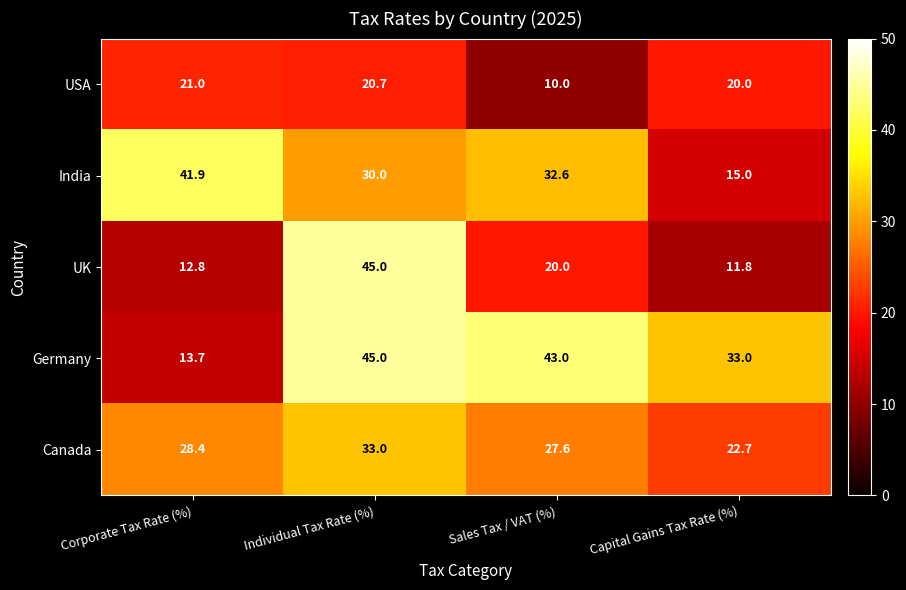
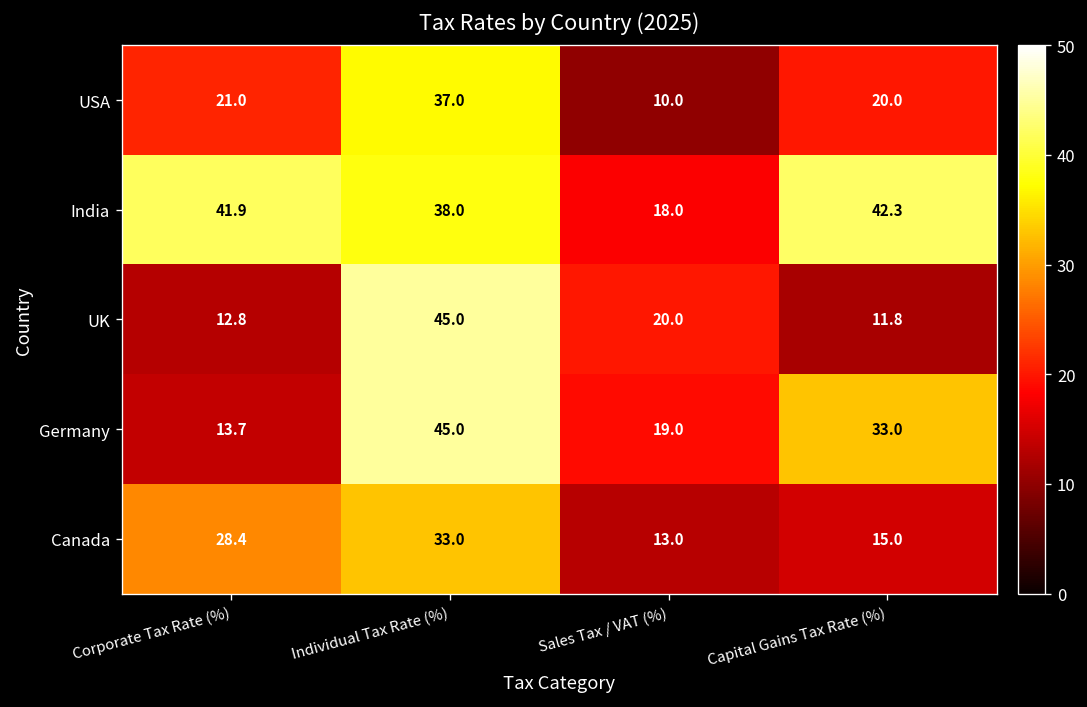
  {
    "USA": {
      "Corporate Tax Rate (%)": 21.0,
-     "Individual Tax Rate (%)": 20.7,
+     "Individual Tax Rate (%)": 37.0,
      "Sales Tax / VAT (%)": 10.0,
      "Capital Gains Tax Rate (%)": 20.0
    },
    "India": {
      "Corporate Tax Rate (%)": 41.9,
-     "Individual Tax Rate (%)": 30.0,
-     "Sales Tax / VAT (%)": 32.6,
-     "Capital Gains Tax Rate (%)": 15.0
+     "Individual Tax Rate (%)": 38.0,
+     "Sales Tax / VAT (%)": 18.0,
+     "Capital Gains Tax Rate (%)": 42.3
    },
    "UK": {
      "Corporate Tax Rate (%)": 12.8,
      "Individual Tax Rate (%)": 45.0,
      "Sales Tax / VAT (%)": 20.0,
      "Capital Gains Tax Rate (%)": 11.8
    },
    "Germany": {
      "Corporate Tax Rate (%)": 13.7,
      "Individual Tax Rate (%)": 45.0,
-     "Sales Tax / VAT (%)": 43.0,
+     "Sales Tax / VAT (%)": 19.0,
      "Capital Gains Tax Rate (%)": 33.0
    },
    "Canada": {
      "Corporate Tax Rate (%)": 28.4,
      "Individual Tax Rate (%)": 33.0,
-     "Sales Tax / VAT (%)": 27.6,
-     "Capital Gains Tax Rate (%)": 22.7
+     "Sales Tax / VAT (%)": 13.0,
+     "Capital Gains Tax Rate (%)": 15.0
    }
  }
